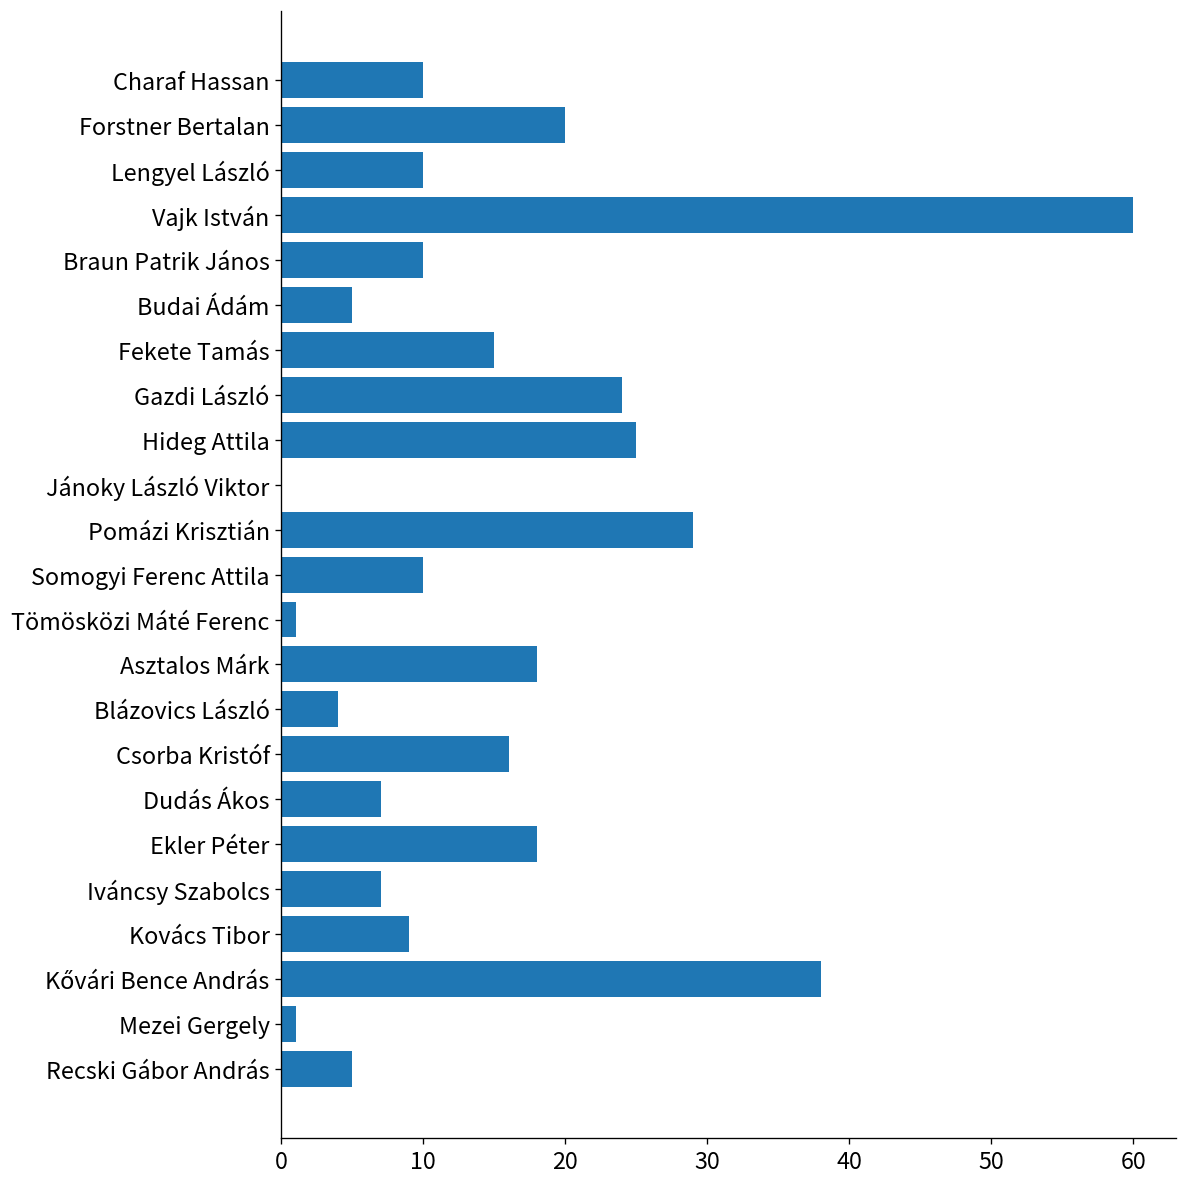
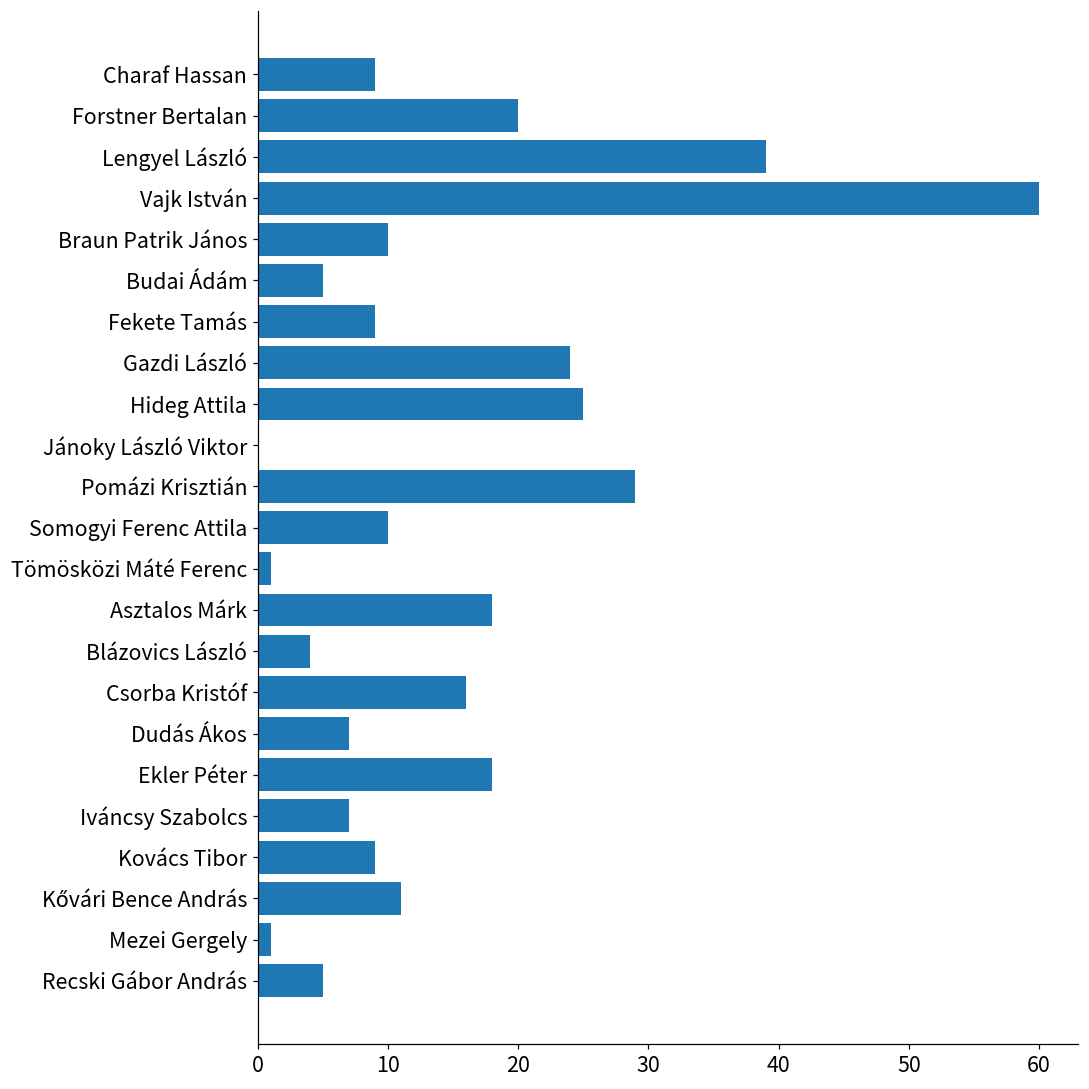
  {
-   "Charaf Hassan": 10,
+   "Charaf Hassan": 9,
    "Forstner Bertalan": 20,
-   "Lengyel László": 10,
+   "Lengyel László": 39,
    "Vajk István": 60,
    "Braun Patrik János": 10,
    "Budai Ádám": 5,
-   "Fekete Tamás": 15,
+   "Fekete Tamás": 9,
    "Gazdi László": 24,
    "Hideg Attila": 25,
    "Jánoky László Viktor": 0,
    "Pomázi Krisztián": 29,
    "Somogyi Ferenc Attila": 10,
    "Tömösközi Máté Ferenc": 1,
    "Asztalos Márk": 18,
    "Blázovics László": 4,
    "Csorba Kristóf": 16,
    "Dudás Ákos": 7,
    "Ekler Péter": 18,
    "Iváncsy Szabolcs": 7,
    "Kovács Tibor": 9,
-   "Kővári Bence András": 38,
+   "Kővári Bence András": 11,
    "Mezei Gergely": 1,
    "Recski Gábor András": 5
  }
